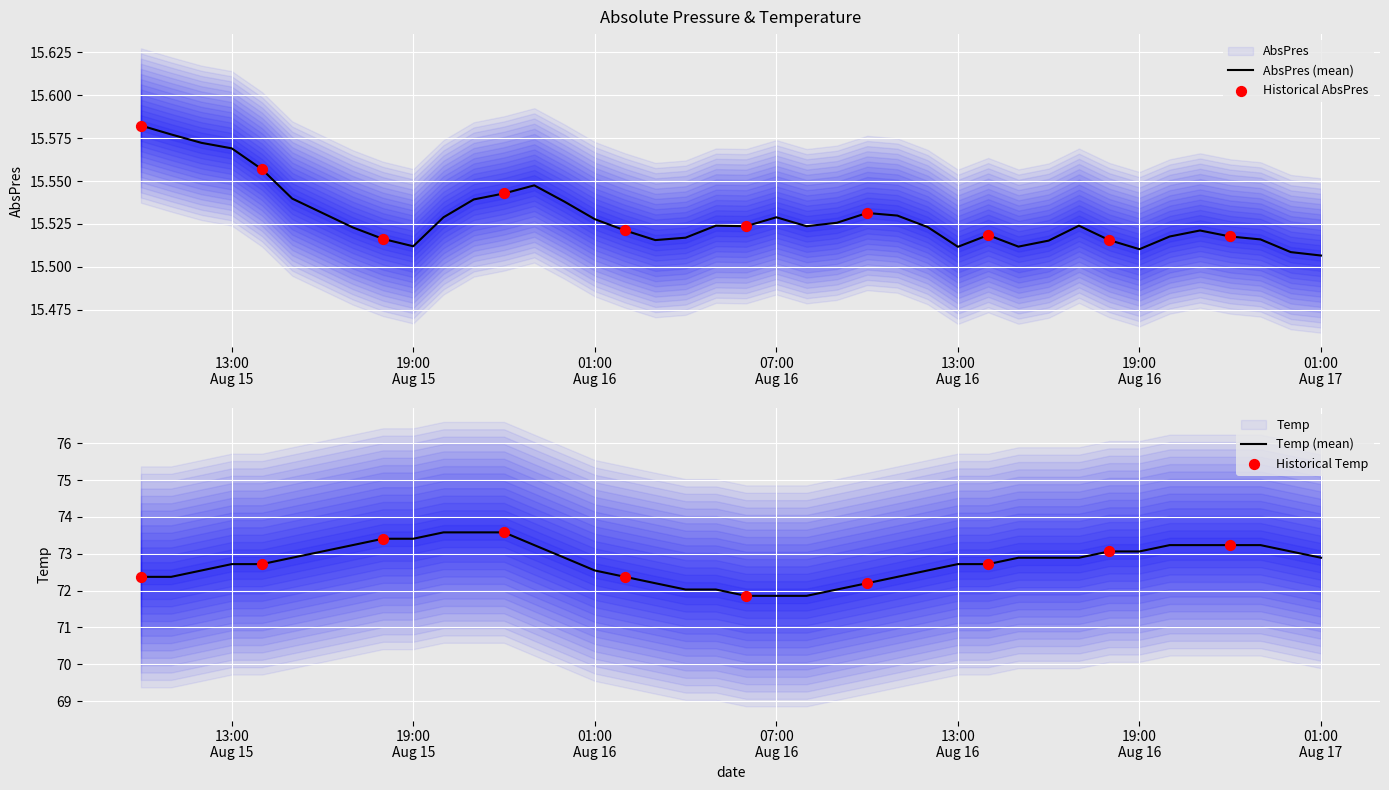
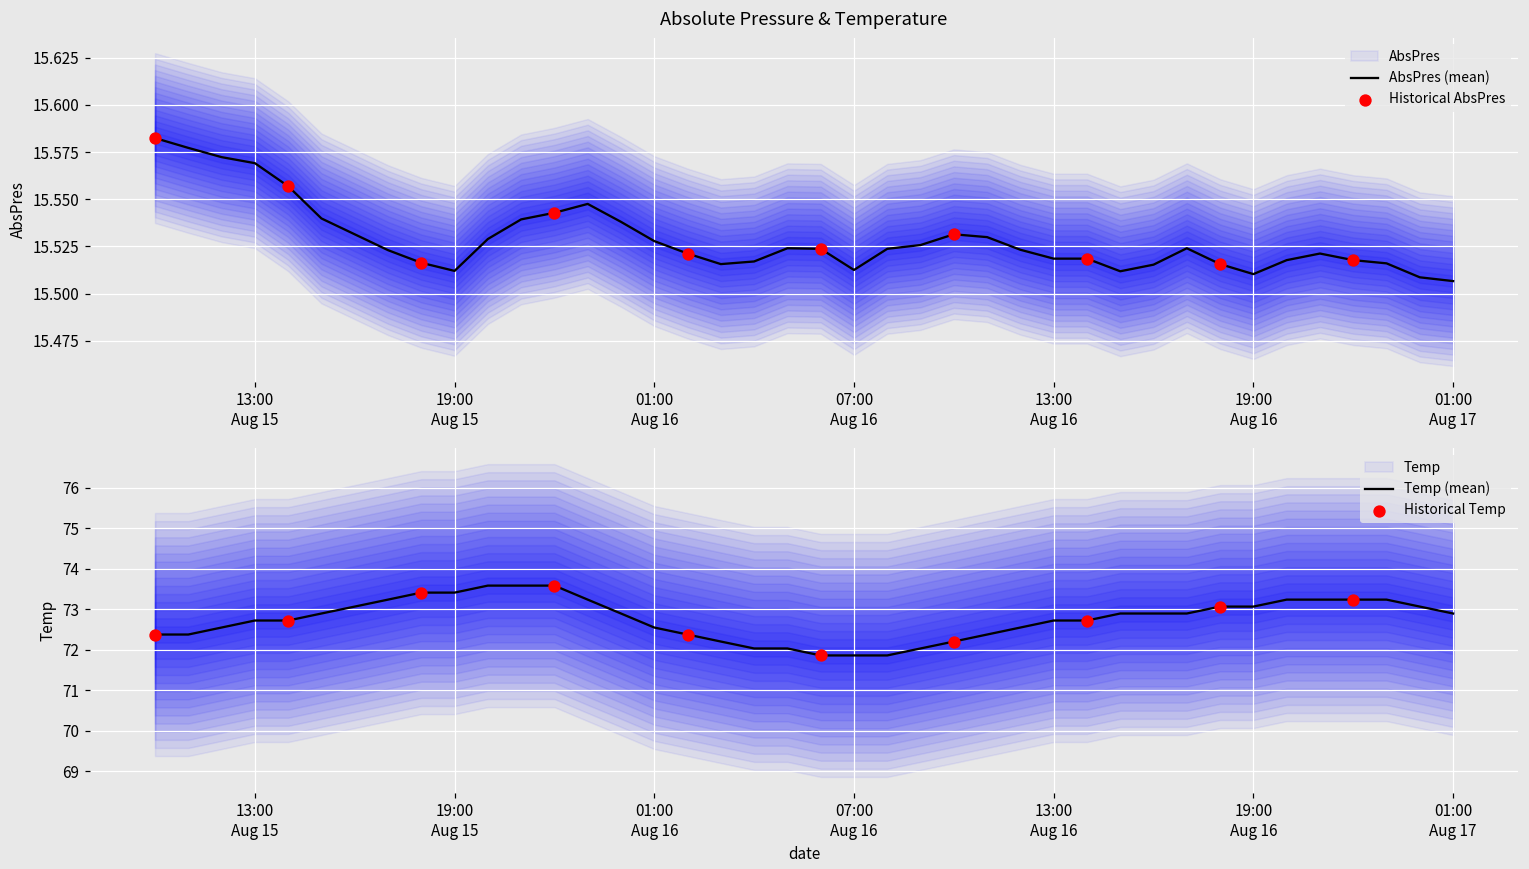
  {
    "Absolute Pressure & Temperature": {
      "AbsPres (mean)": {
        "13:00 Aug 15": 15.569,
        "19:00 Aug 15": 15.512,
        "01:00 Aug 16": 15.528,
-       "07:00 Aug 16": 15.529,
-       "13:00 Aug 16": 15.512,
+       "07:00 Aug 16": 15.513,
+       "13:00 Aug 16": 15.519,
        "19:00 Aug 16": 15.510,
        "01:00 Aug 17": 15.507
      }
    }
  }
